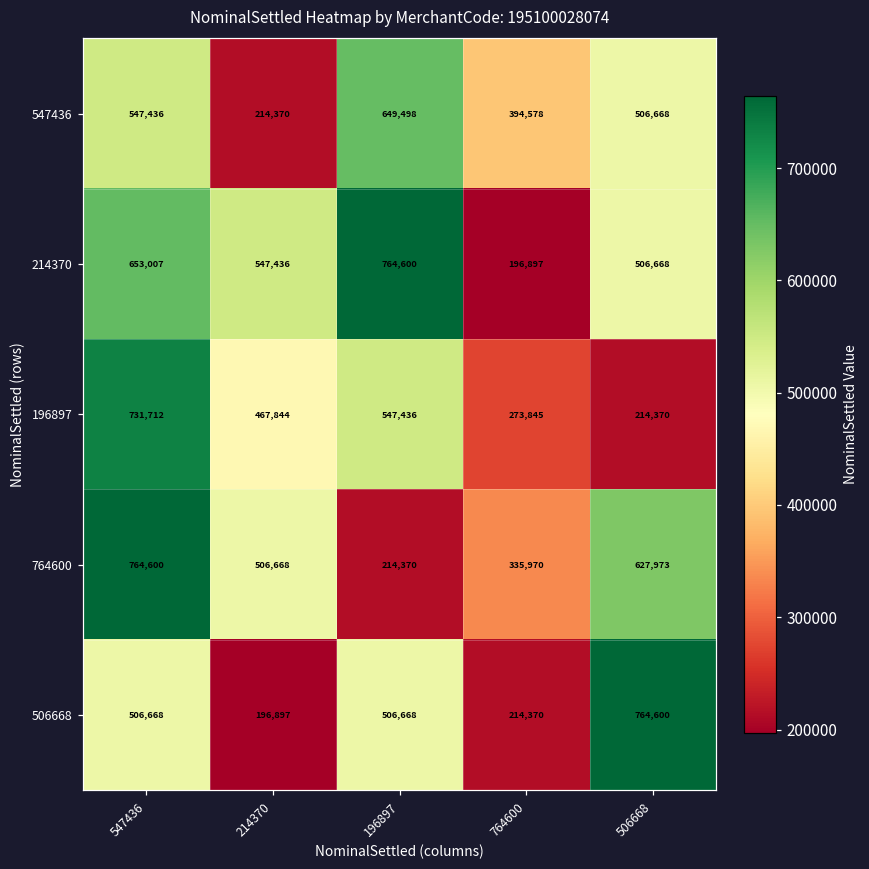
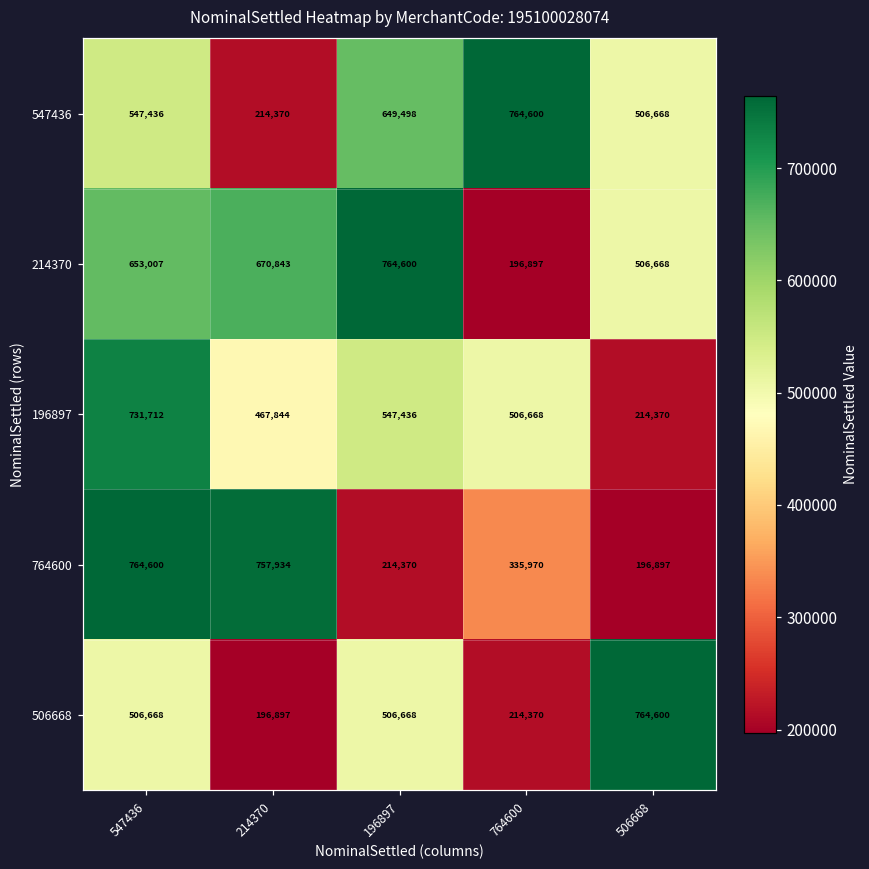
  {
    "547436": {
      "547436": "547,436",
      "214370": "214,370",
      "196897": "649,498",
-     "764600": "394,578",
+     "764600": "764,600",
      "506668": "506,668"
    },
    "214370": {
      "547436": "653,007",
-     "214370": "547,436",
+     "214370": "670,843",
      "196897": "764,600",
      "764600": "196,897",
      "506668": "506,668"
    },
    "196897": {
      "547436": "731,712",
      "214370": "467,844",
      "196897": "547,436",
-     "764600": "273,845",
+     "764600": "506,668",
      "506668": "214,370"
    },
    "764600": {
      "547436": "764,600",
-     "214370": "506,668",
+     "214370": "757,934",
      "196897": "214,370",
      "764600": "335,970",
-     "506668": "627,973"
+     "506668": "196,897"
    },
    "506668": {
      "547436": "506,668",
      "214370": "196,897",
      "196897": "506,668",
      "764600": "214,370",
      "506668": "764,600"
    }
  }
